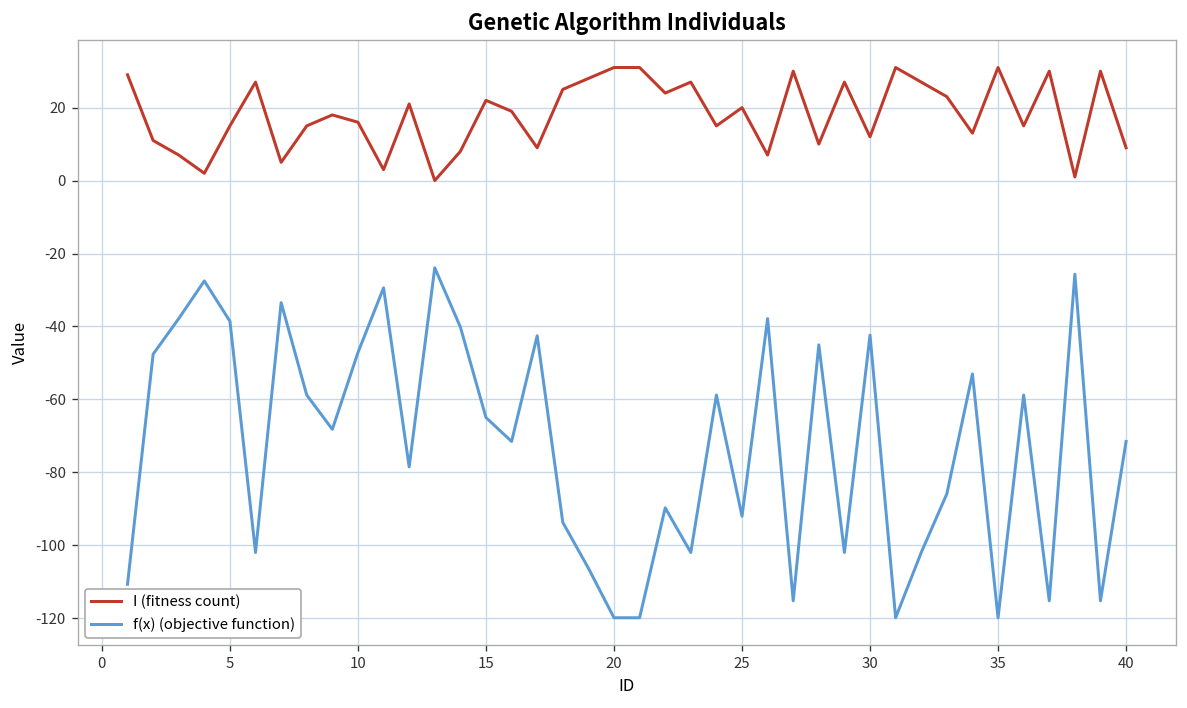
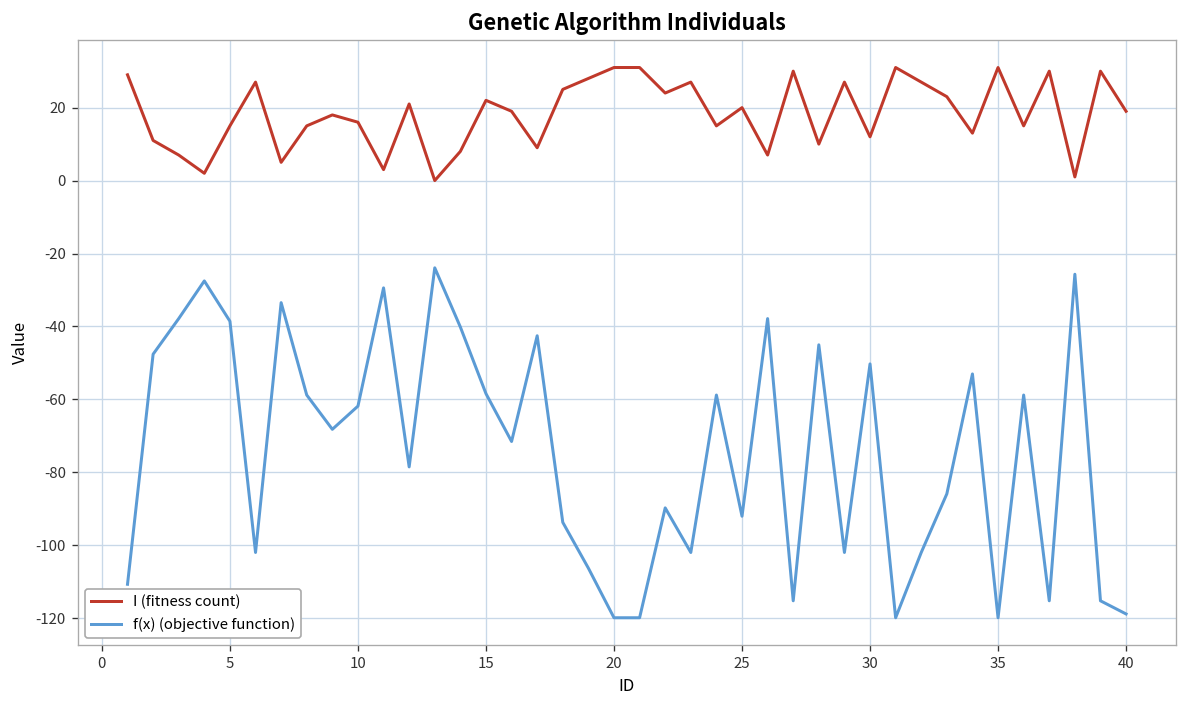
  {
    "I (fitness count)": {
      "5": 15,
      "10": 16,
      "15": 22,
      "20": 31,
      "25": 20,
      "30": 12,
      "35": 31,
-     "40": 9
+     "40": 19
    },
    "f(x) (objective function)": {
      "5": -39,
-     "10": -47,
-     "15": -65,
+     "10": -62,
+     "15": -58,
      "20": -120,
      "25": -92,
-     "30": -42,
+     "30": -50,
      "35": -120,
-     "40": -72
+     "40": -119
    }
  }
